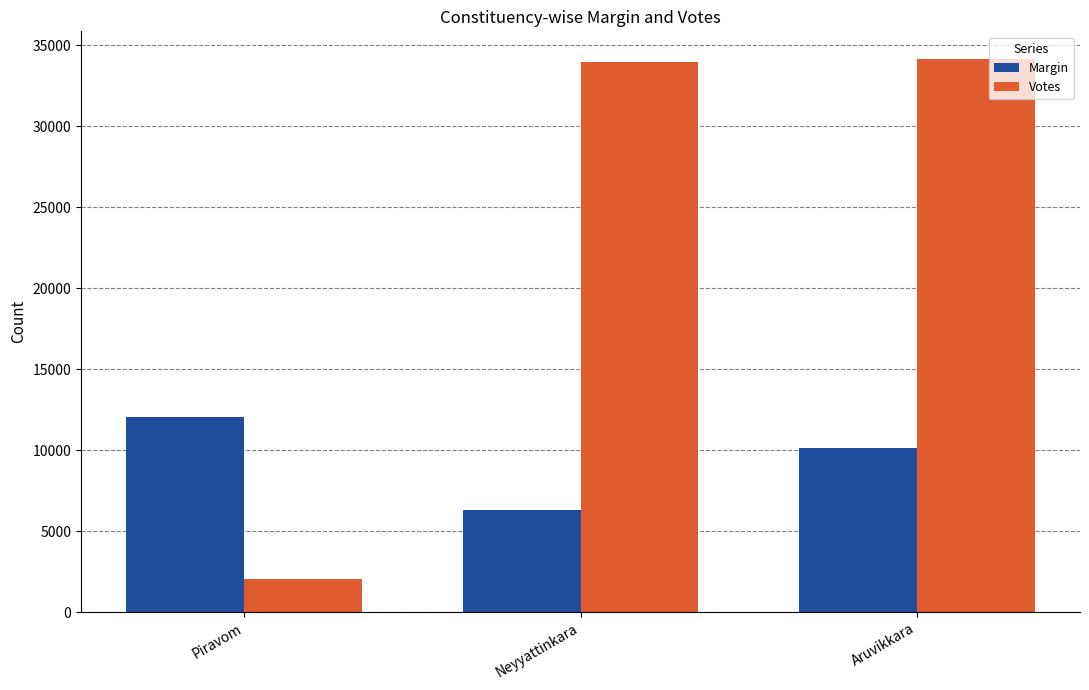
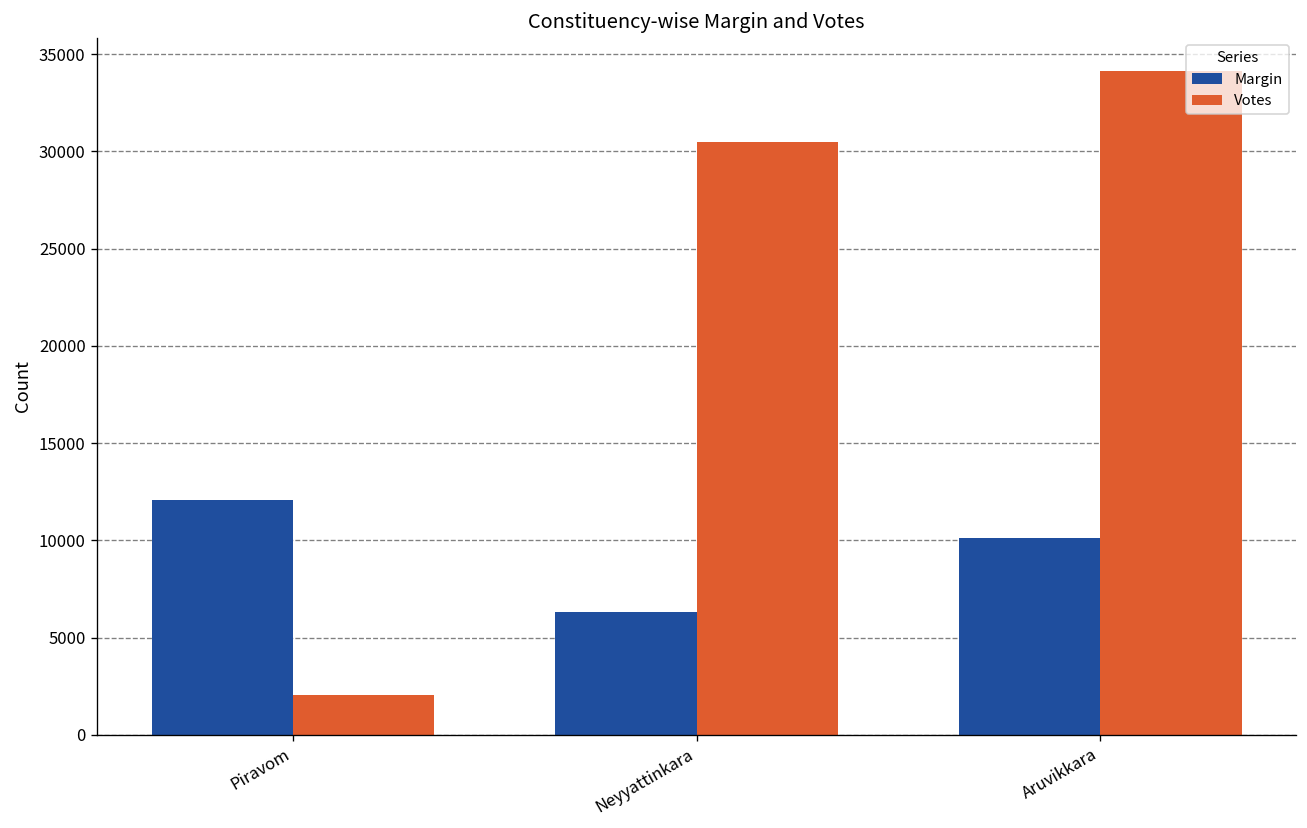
  {
    "Margin": {
      "Piravom": 12100,
      "Neyyattinkara": 6300,
      "Aruvikkara": 10100
    },
    "Votes": {
      "Piravom": 2100,
-     "Neyyattinkara": 34000,
+     "Neyyattinkara": 30500,
      "Aruvikkara": 34100
    }
  }
